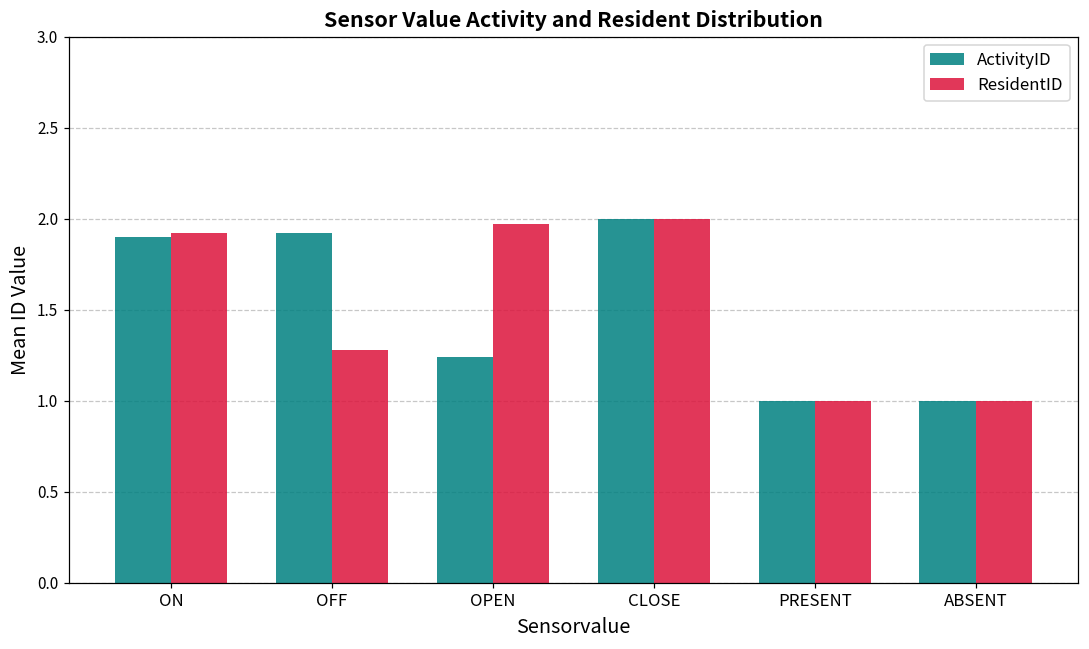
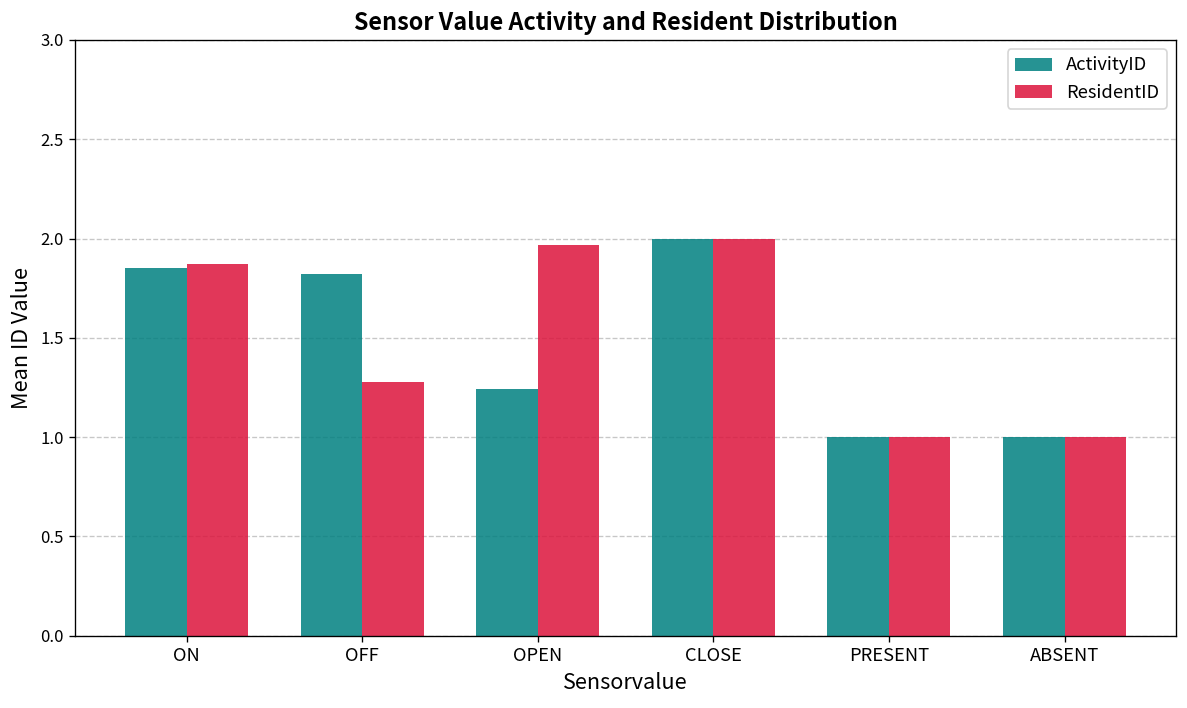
  {
    "ActivityID": {
-     "ON": 1.90,
-     "OFF": 1.92,
+     "ON": 1.85,
+     "OFF": 1.82,
      "OPEN": 1.24,
      "CLOSE": 2.00,
      "PRESENT": 1.00,
      "ABSENT": 1.00
    },
    "ResidentID": {
-     "ON": 1.92,
+     "ON": 1.87,
      "OFF": 1.28,
      "OPEN": 1.97,
      "CLOSE": 2.00,
      "PRESENT": 1.00,
      "ABSENT": 1.00
    }
  }
